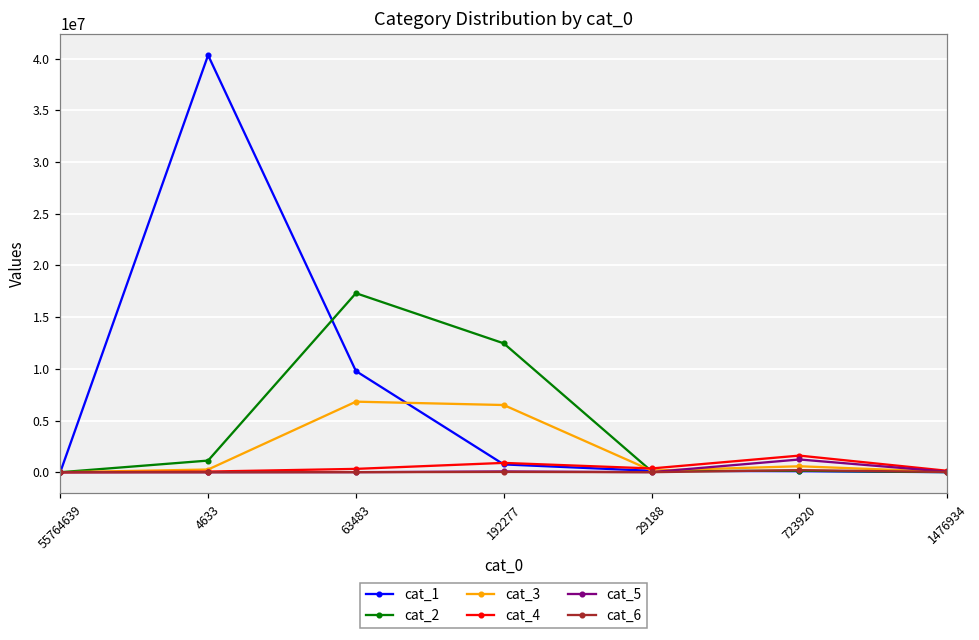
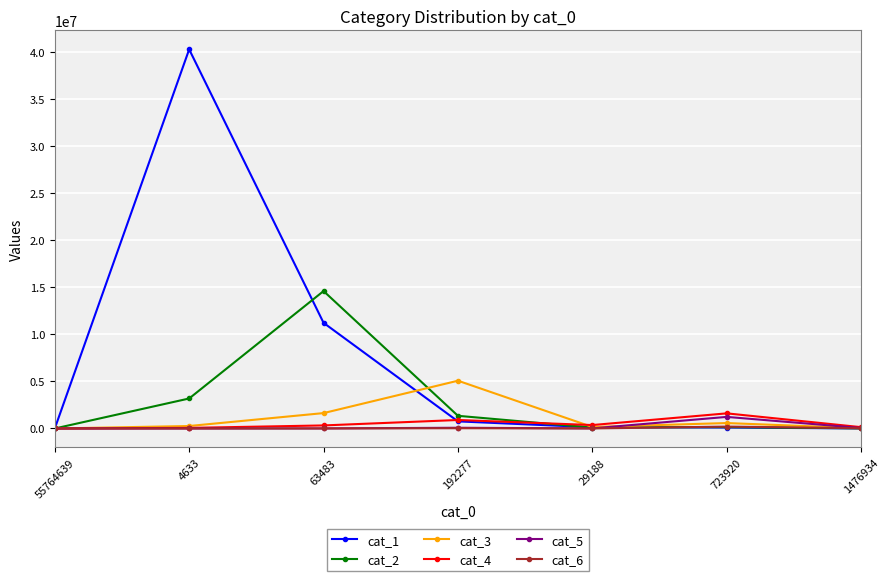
  {
    "cat_1": {
      "4633": 40000000,
-     "63483": 10000000
+     "63483": 11000000
    },
    "cat_2": {
-     "4633": 1000000,
-     "63483": 17000000,
-     "192277": 12000000
+     "4633": 3000000,
+     "63483": 15000000,
+     "192277": 1000000
    },
    "cat_3": {
-     "63483": 7000000,
-     "192277": 6000000,
+     "63483": 2000000,
+     "192277": 5000000,
      "723920": 1000000
    },
    "cat_4": {
      "63483": 0,
      "723920": 2000000
    },
    "cat_5": {
      "723920": 1000000
    }
  }
